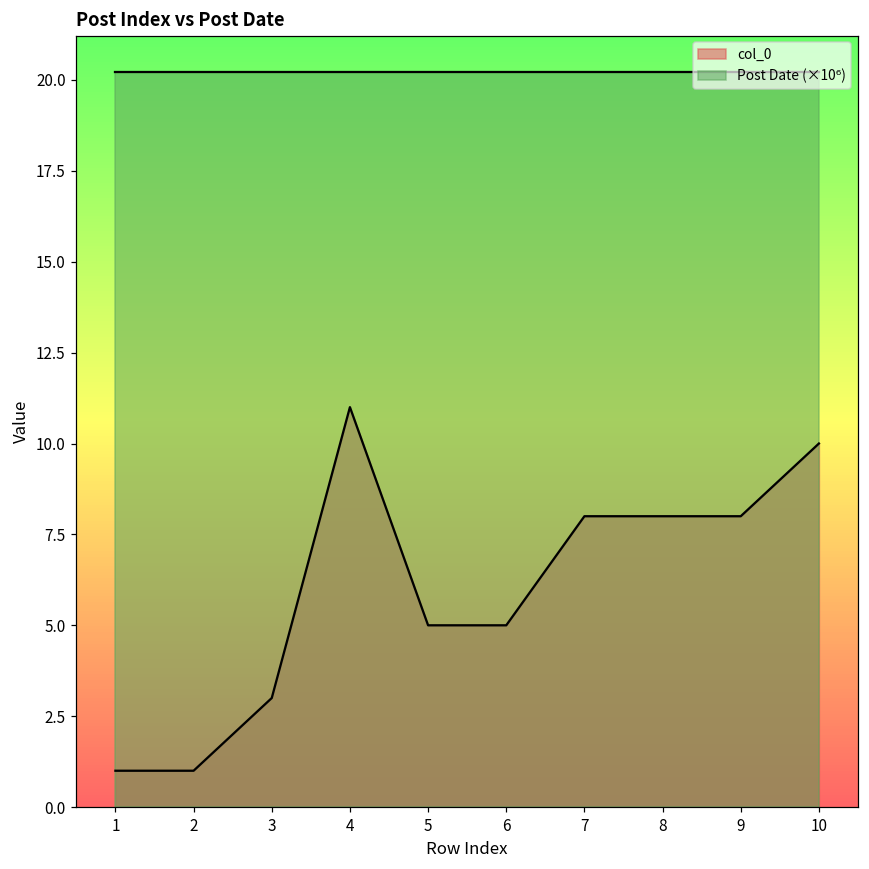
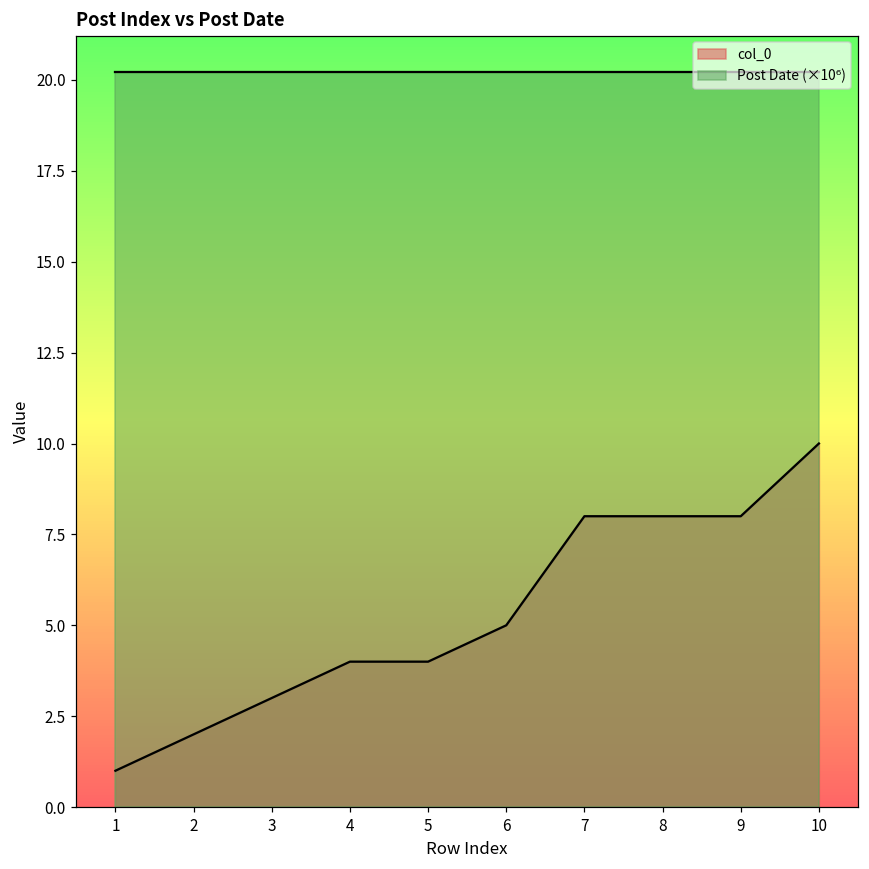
  {
    "col_0": {
      "1": 1,
-     "2": 1,
+     "2": 2,
      "3": 3,
-     "4": 11,
-     "5": 5,
+     "4": 4,
+     "5": 4,
      "6": 5,
      "7": 8,
      "8": 8,
      "9": 8,
      "10": 10
    },
    "Post Date (×10⁶)": {
      "1": 20.2,
      "2": 20.2,
      "3": 20.2,
      "4": 20.2,
      "5": 20.2,
      "6": 20.2,
      "7": 20.2,
      "8": 20.2
    }
  }
